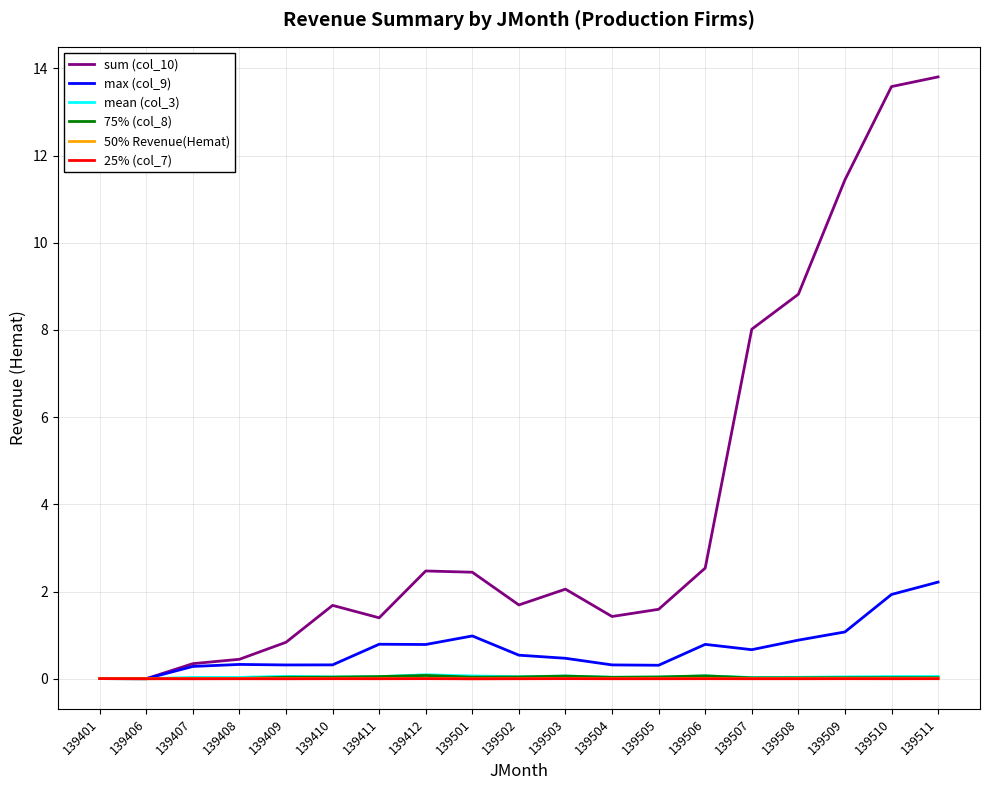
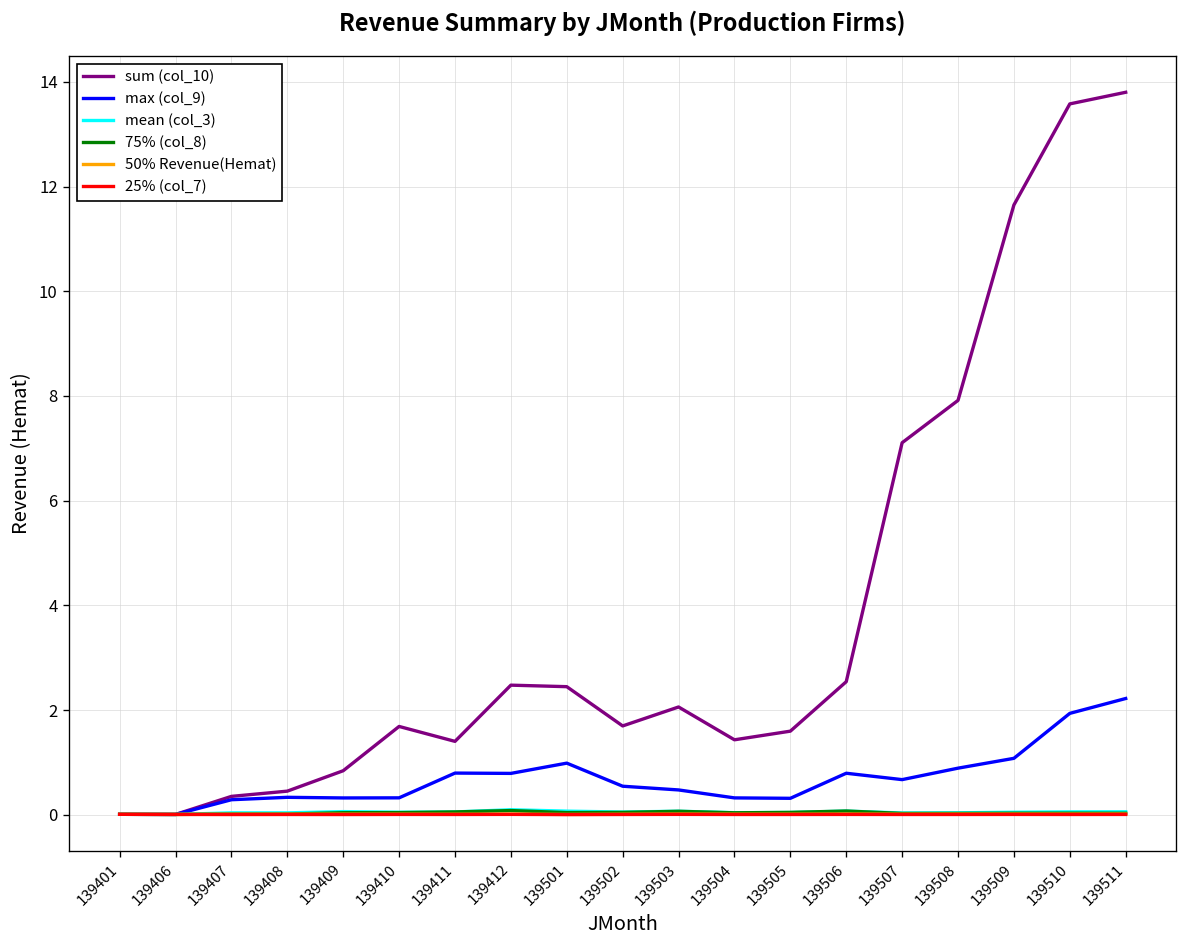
  {
    "sum (col_10)": {
      "139407": 0.4,
      "139408": 0.5,
      "139409": 0.8,
      "139410": 1.7,
      "139411": 1.4,
      "139412": 2.5,
      "139501": 2.4,
      "139502": 1.7,
      "139503": 2.1,
      "139504": 1.4,
      "139505": 1.6,
      "139506": 2.5,
-     "139507": 8.0,
-     "139508": 8.8,
-     "139509": 11.4,
+     "139507": 7.1,
+     "139508": 7.9,
+     "139509": 11.7,
      "139510": 13.6,
      "139511": 13.8
    },
    "max (col_9)": {
      "139407": 0.3,
      "139408": 0.3,
      "139409": 0.3,
      "139410": 0.3,
      "139411": 0.8,
      "139412": 0.8,
      "139501": 1.0,
      "139502": 0.5,
      "139503": 0.5,
      "139504": 0.3,
      "139505": 0.3,
      "139506": 0.8,
      "139507": 0.7,
      "139508": 0.9,
      "139509": 1.1,
      "139510": 1.9,
      "139511": 2.2
    }
  }
